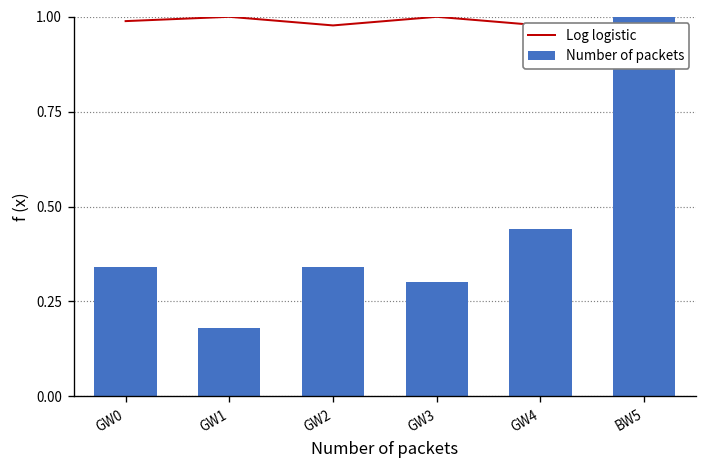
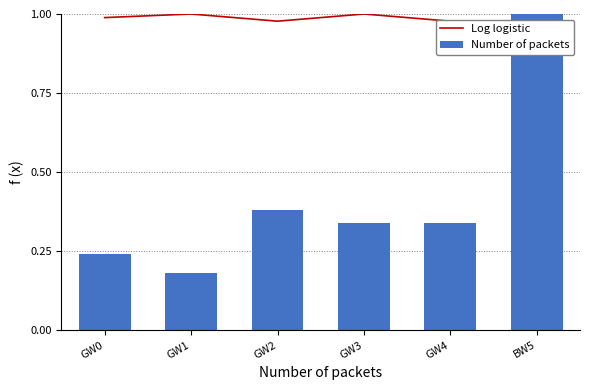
  {
    "Number of packets": {
-     "GW0": 0.34,
+     "GW0": 0.24,
      "GW1": 0.18,
-     "GW2": 0.34,
-     "GW3": 0.30,
-     "GW4": 0.44,
+     "GW2": 0.38,
+     "GW3": 0.34,
+     "GW4": 0.34,
      "BW5": 1.00
    },
    "Log logistic": {
      "GW0": 0.99,
      "GW1": 1.00,
      "GW2": 0.98,
      "GW3": 1.00
    }
  }
